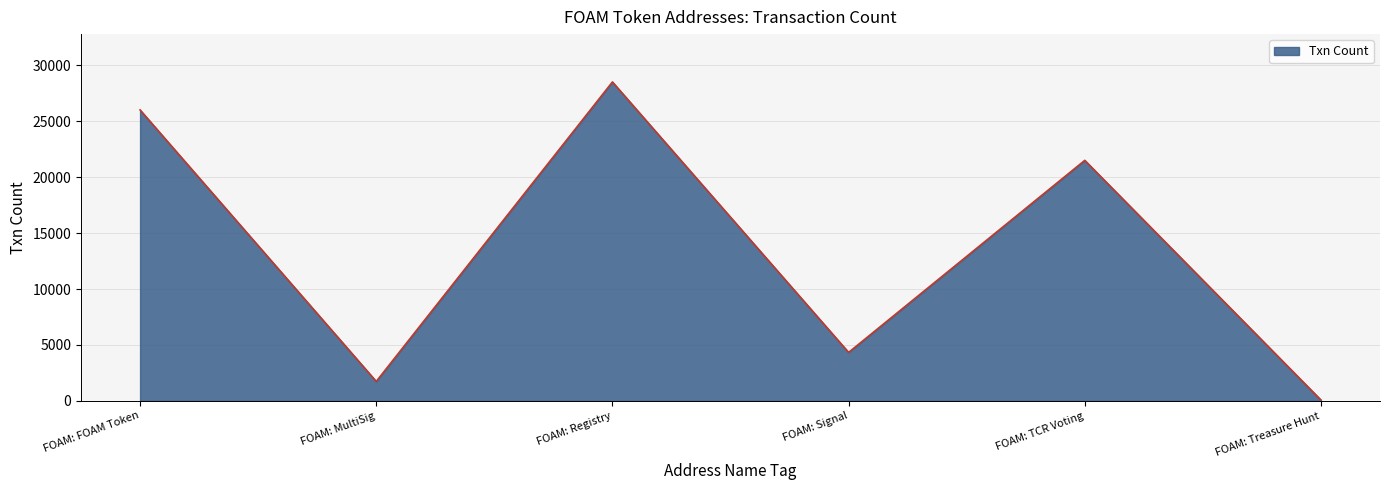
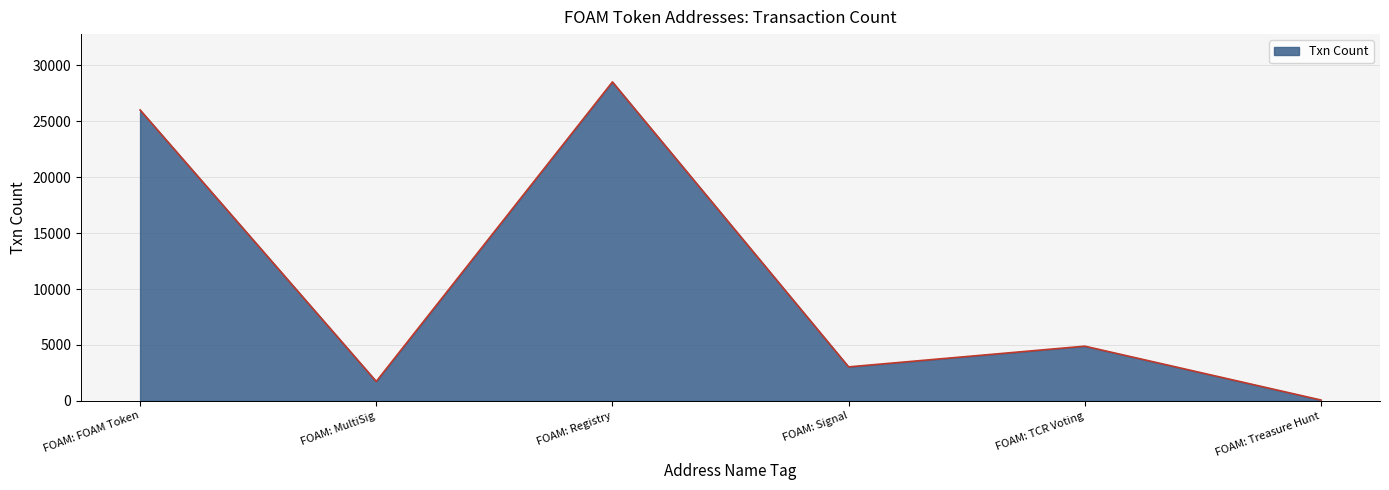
  {
    "FOAM: FOAM Token": 26000,
    "FOAM: MultiSig": 1700,
    "FOAM: Registry": 28500,
-   "FOAM: Signal": 4300,
-   "FOAM: TCR Voting": 21500,
+   "FOAM: Signal": 3000,
+   "FOAM: TCR Voting": 4900,
    "FOAM: Treasure Hunt": 100
  }
